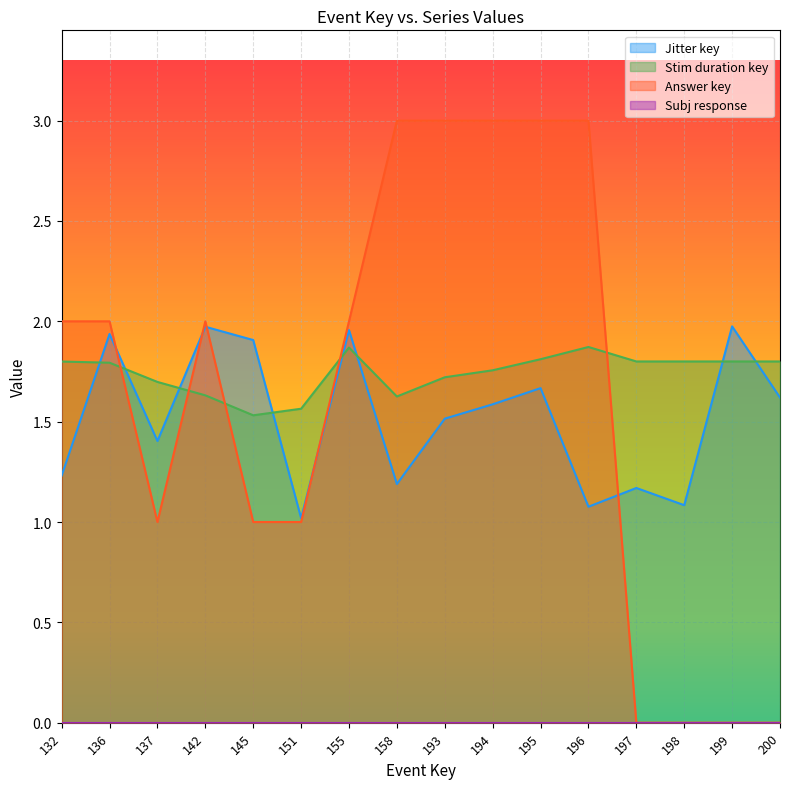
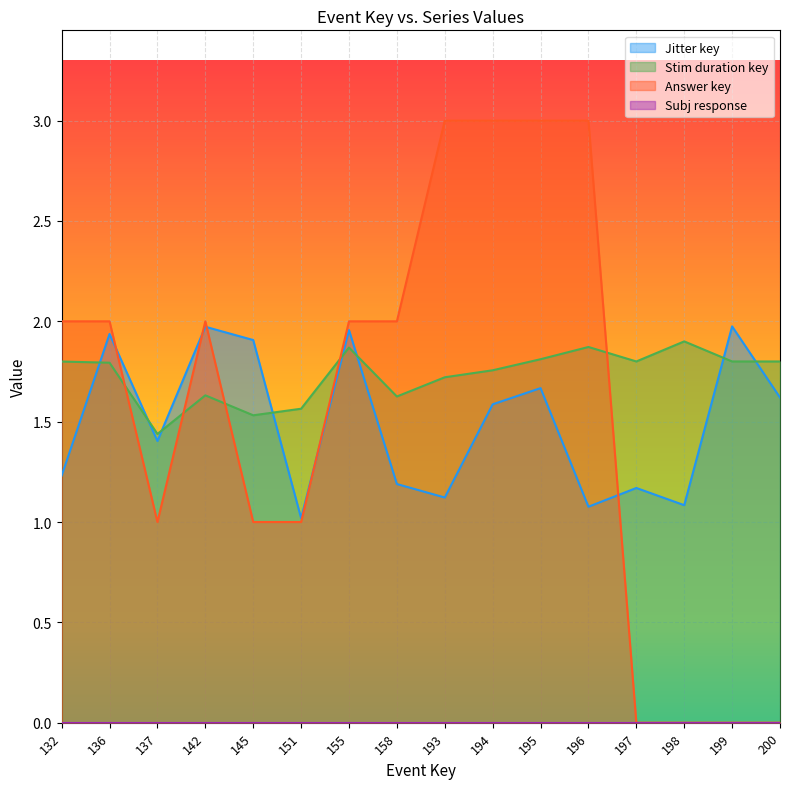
  {
    "Jitter key": {
      "132": 1.23,
      "136": 1.94,
      "137": 1.40,
      "142": 1.97,
      "145": 1.91,
      "151": 1.02,
      "155": 1.96,
      "158": 1.19,
-     "193": 1.51,
+     "193": 1.12,
      "194": 1.59,
      "195": 1.67,
      "196": 1.08,
      "197": 1.17,
      "198": 1.08,
      "199": 1.97,
      "200": 1.62
    },
    "Stim duration key": {
      "132": 1.80,
      "136": 1.79,
-     "137": 1.70,
+     "137": 1.44,
      "142": 1.63,
      "145": 1.53,
      "151": 1.56,
      "155": 1.87,
      "158": 1.63,
      "193": 1.72,
      "194": 1.76,
      "195": 1.81,
      "196": 1.87,
      "197": 1.80,
-     "198": 1.8,
+     "198": 1.9,
      "199": 1.80,
      "200": 1.80
    },
    "Answer key": {
      "132": 2,
      "136": 2,
      "137": 1,
      "142": 2,
      "145": 1,
      "151": 1,
      "155": 2,
-     "158": 3,
+     "158": 2,
      "193": 3,
      "194": 3,
      "195": 3,
      "196": 3
    },
    "Subj response": {
      "132": 0.00,
      "136": 0.00,
      "137": 0.00,
      "142": 0.00,
      "145": 0.00,
      "151": 0.00,
      "155": 0.00,
      "158": 0.00,
      "193": 0.00,
      "194": 0.00,
      "195": 0.00,
      "196": 0.00
    }
  }
